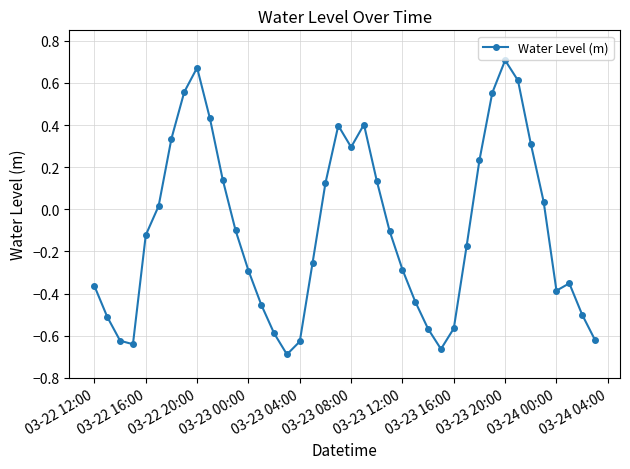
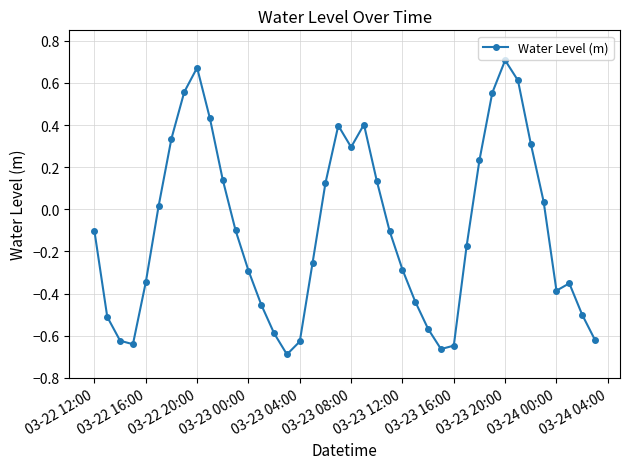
  {
-   "03-22 12:00": -0.36,
-   "03-22 16:00": -0.12,
+   "03-22 12:00": -0.10,
+   "03-22 16:00": -0.35,
    "03-22 20:00": 0.67,
    "03-23 00:00": -0.29,
    "03-23 04:00": -0.63,
    "03-23 08:00": 0.30,
    "03-23 12:00": -0.29,
-   "03-23 16:00": -0.57,
+   "03-23 16:00": -0.65,
    "03-23 20:00": 0.71,
    "03-24 00:00": -0.39
  }
